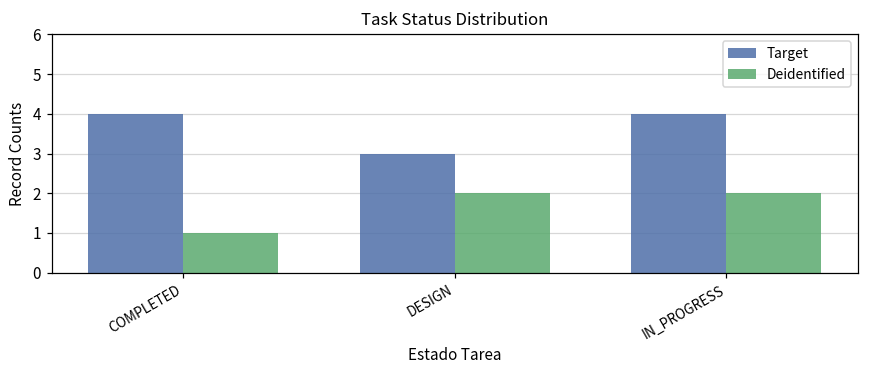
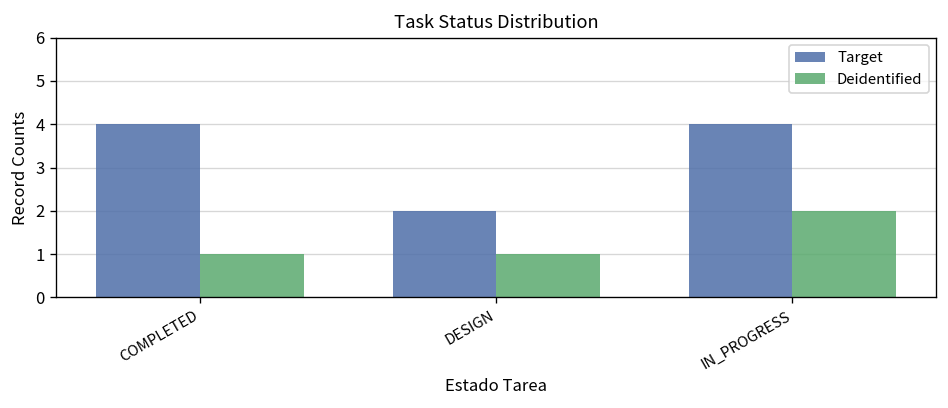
  {
    "Target": {
      "COMPLETED": 4,
-     "DESIGN": 3,
+     "DESIGN": 2,
      "IN_PROGRESS": 4
    },
    "Deidentified": {
      "COMPLETED": 1,
-     "DESIGN": 2,
+     "DESIGN": 1,
      "IN_PROGRESS": 2
    }
  }
